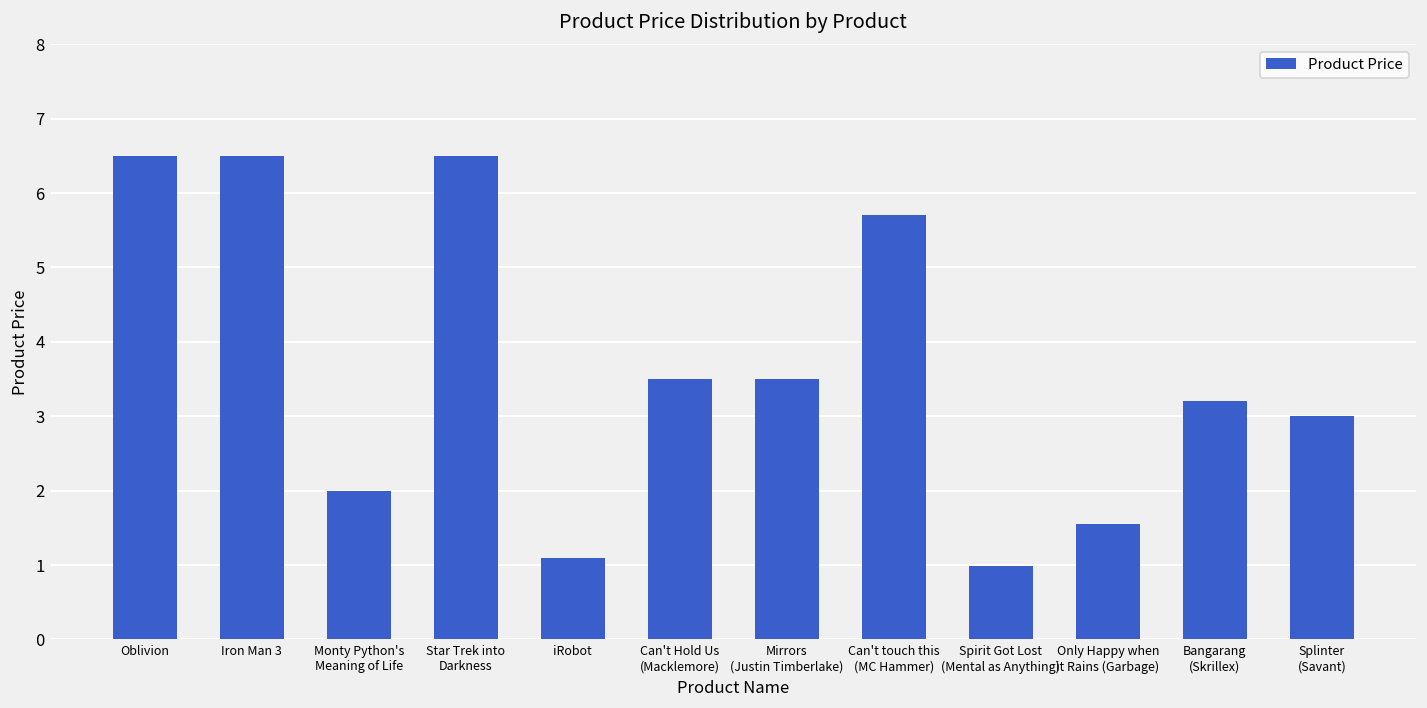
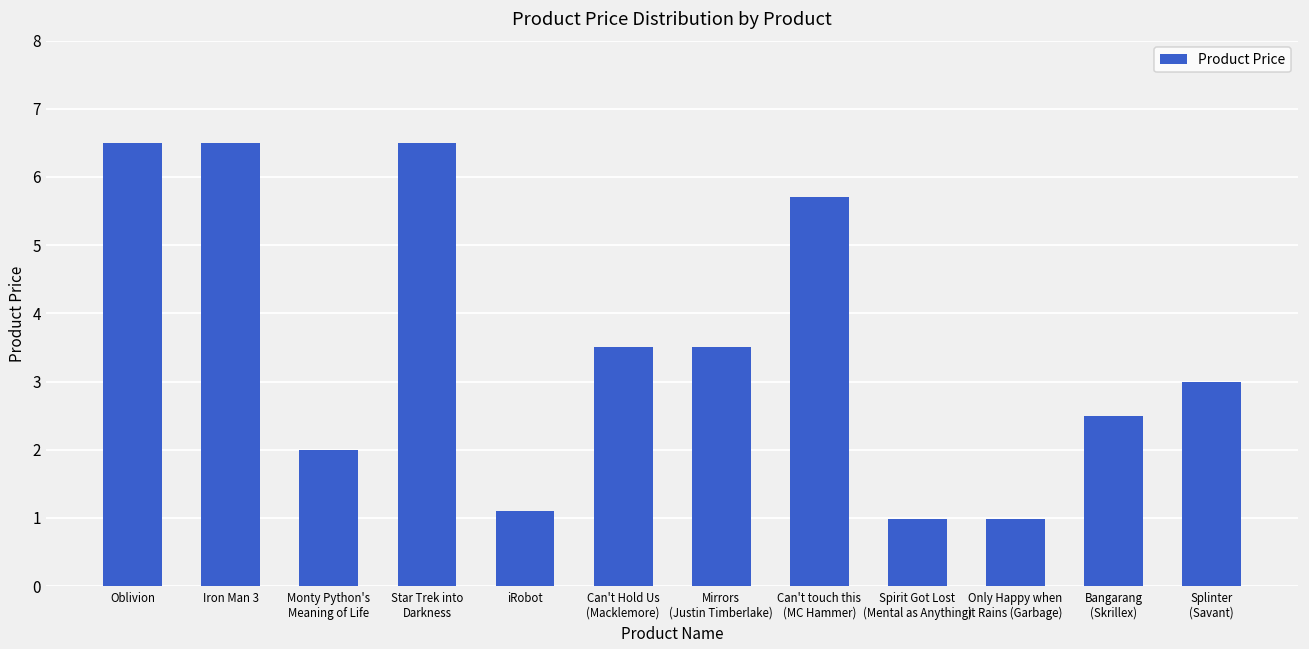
  {
    "Oblivion": 6.5,
    "Iron Man 3": 6.5,
    "Monty Python's Meaning of Life": 2.0,
    "Star Trek into Darkness": 6.5,
    "iRobot": 1.1,
    "Can't Hold Us (Macklemore)": 3.5,
    "Mirrors (Justin Timberlake)": 3.5,
    "Can't touch this (MC Hammer)": 5.7,
    "Spirit Got Lost (Mental as Anything)": 1.0,
-   "Only Happy when it Rains (Garbage)": 1.6,
-   "Bangarang (Skrillex)": 3.2,
+   "Only Happy when it Rains (Garbage)": 1.0,
+   "Bangarang (Skrillex)": 2.5,
    "Splinter (Savant)": 3.0
  }
